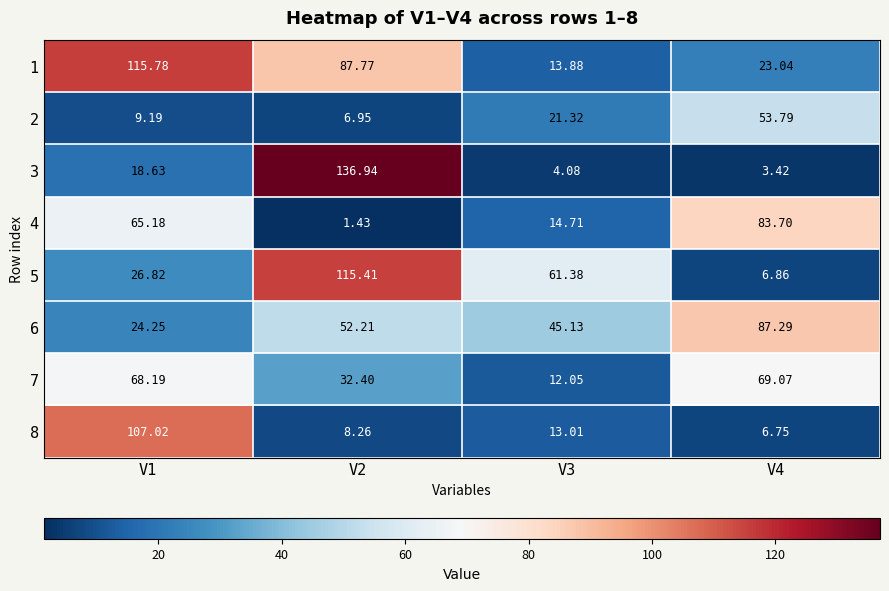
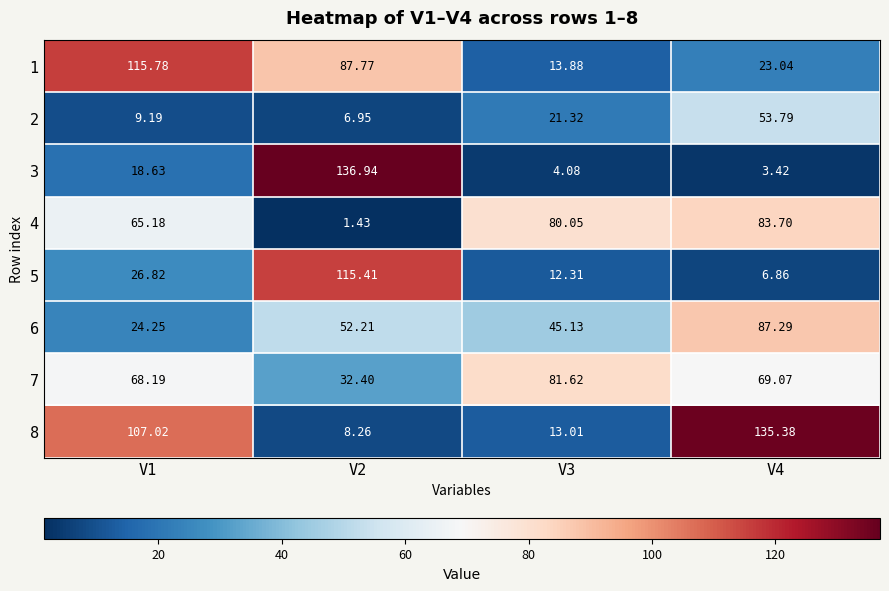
  {
    "1": {
      "V1": 115.78,
      "V2": 87.77,
      "V3": 13.88,
      "V4": 23.04
    },
    "2": {
      "V1": 9.19,
      "V2": 6.95,
      "V3": 21.32,
      "V4": 53.79
    },
    "3": {
      "V1": 18.63,
      "V2": 136.94,
      "V3": 4.08,
      "V4": 3.42
    },
    "4": {
      "V1": 65.18,
      "V2": 1.43,
-     "V3": 14.71,
+     "V3": 80.05,
      "V4": 83.70
    },
    "5": {
      "V1": 26.82,
      "V2": 115.41,
-     "V3": 61.38,
+     "V3": 12.31,
      "V4": 6.86
    },
    "6": {
      "V1": 24.25,
      "V2": 52.21,
      "V3": 45.13,
      "V4": 87.29
    },
    "7": {
      "V1": 68.19,
      "V2": 32.40,
-     "V3": 12.05,
+     "V3": 81.62,
      "V4": 69.07
    },
    "8": {
      "V1": 107.02,
      "V2": 8.26,
      "V3": 13.01,
-     "V4": 6.75
+     "V4": 135.38
    }
  }
